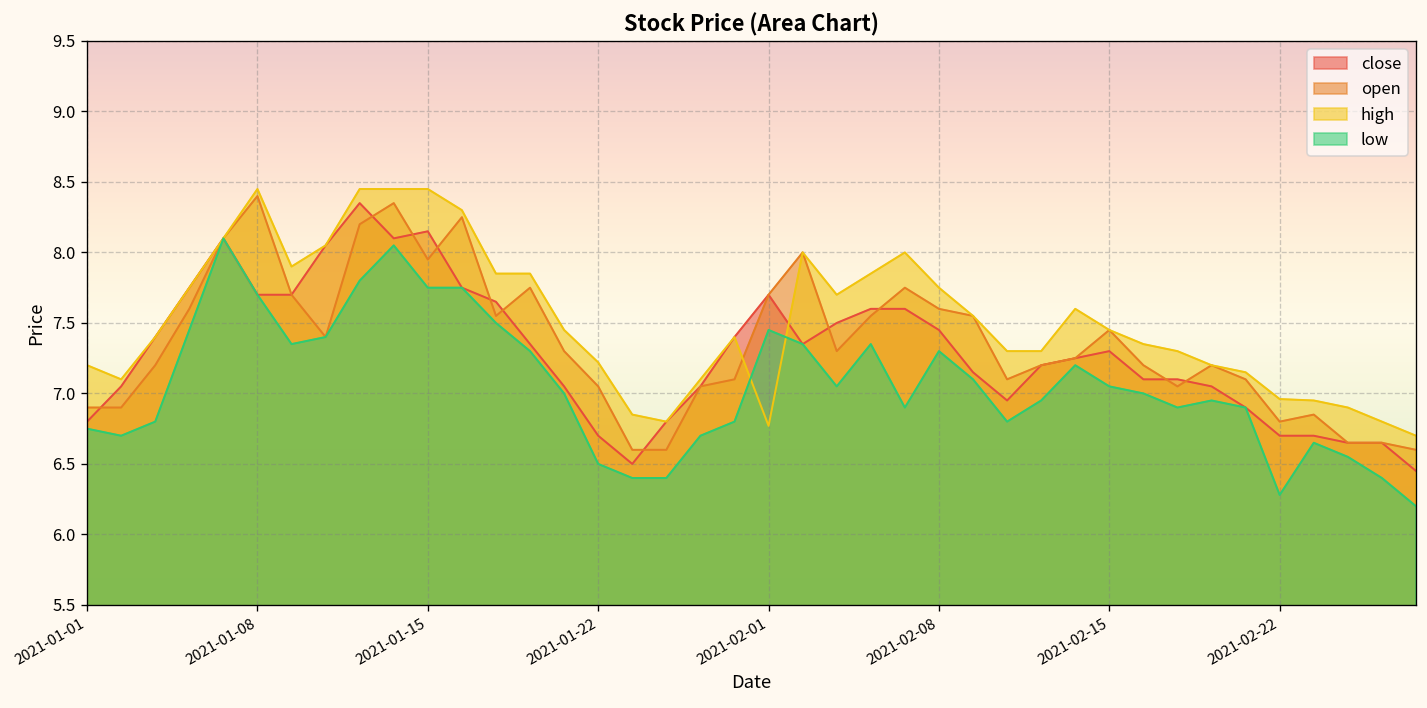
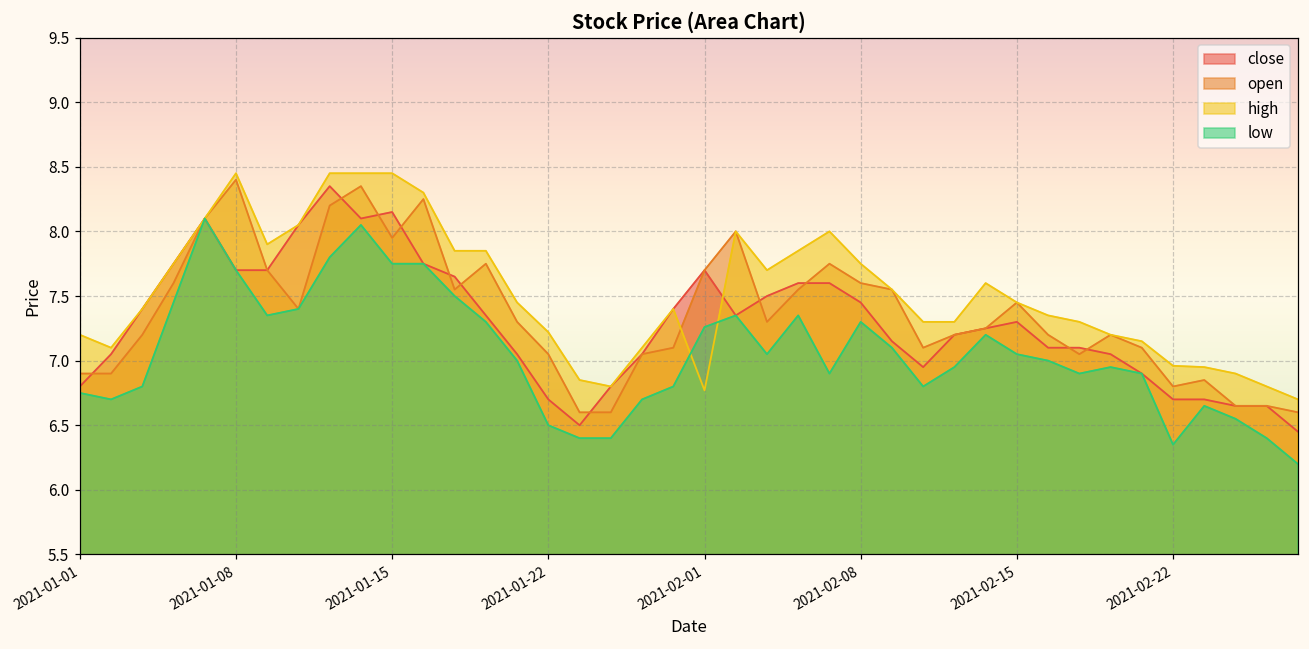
  {
    "high": {
      "2021-01-01": 7.20,
      "2021-01-08": 8.45,
      "2021-01-15": 8.45,
      "2021-01-22": 7.22,
      "2021-02-01": 6.77,
      "2021-02-08": 7.75,
      "2021-02-22": 6.96
    },
    "low": {
      "2021-01-01": 6.75,
      "2021-01-15": 7.75,
      "2021-01-22": 6.50,
-     "2021-02-01": 7.45,
+     "2021-02-01": 7.26,
      "2021-02-08": 7.30,
      "2021-02-15": 7.05,
-     "2021-02-22": 6.28
+     "2021-02-22": 6.35
    }
  }
